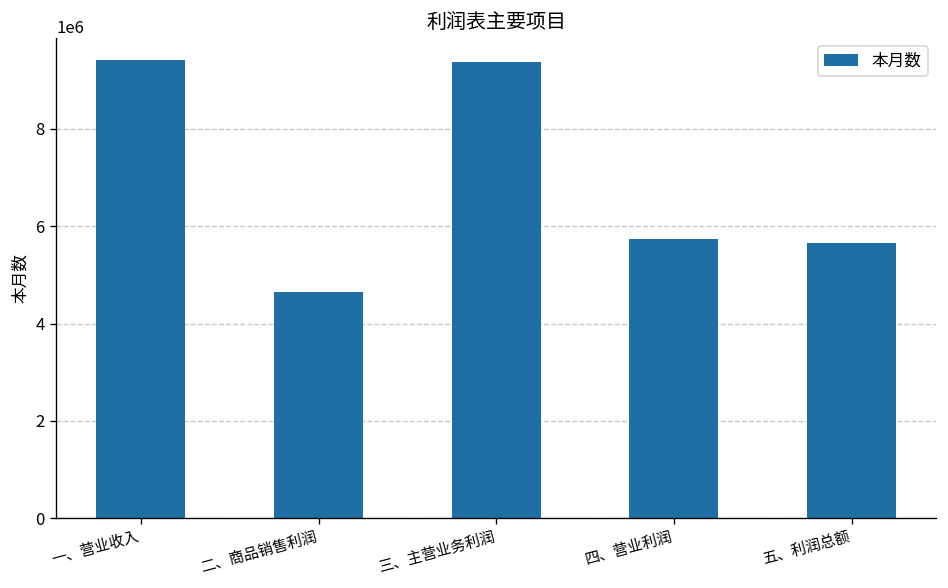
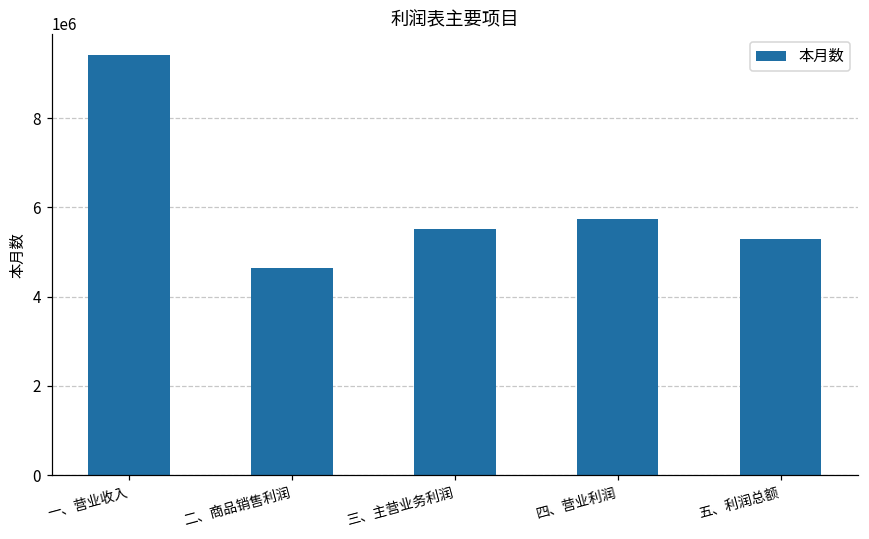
  {
    "一、营业收入": 9400000,
    "二、商品销售利润": 4600000,
-   "三、主营业务利润": 9400000,
+   "三、主营业务利润": 5500000,
    "四、营业利润": 5700000,
-   "五、利润总额": 5700000
+   "五、利润总额": 5300000
  }
